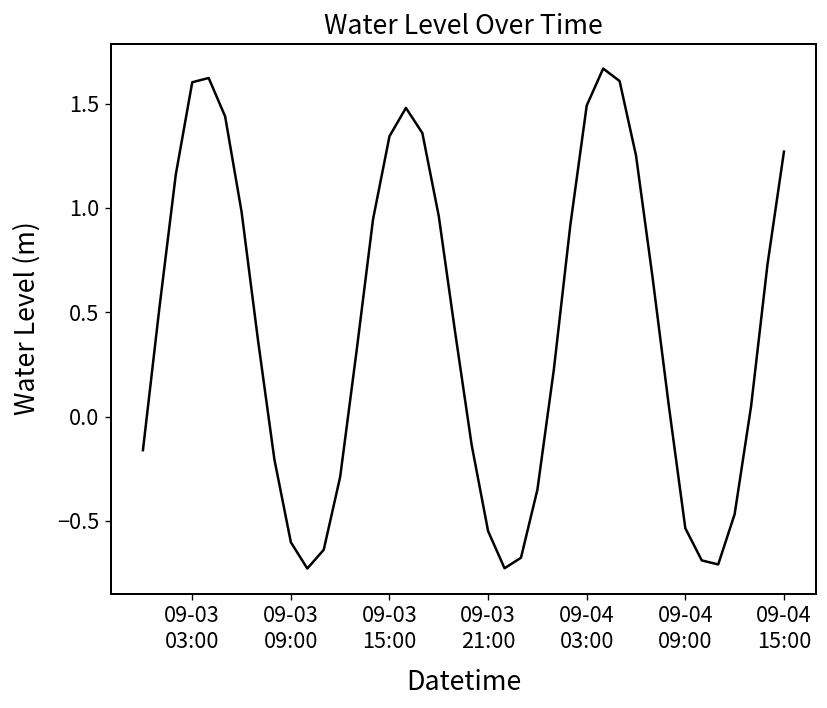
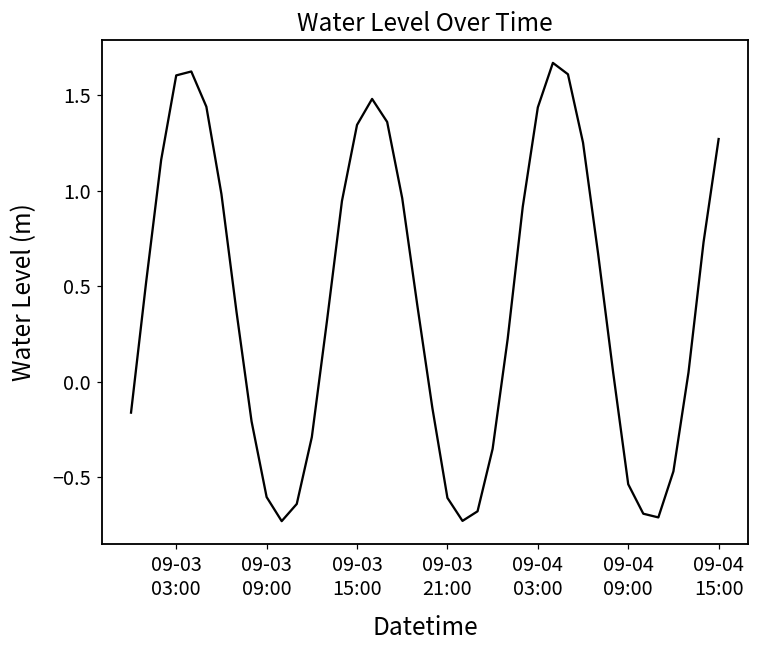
  {
    "09-03 03:00": 1.60,
    "09-03 09:00": -0.60,
    "09-03 15:00": 1.34,
-   "09-03 21:00": -0.55,
-   "09-04 03:00": 1.49,
+   "09-03 21:00": -0.61,
+   "09-04 03:00": 1.44,
    "09-04 09:00": -0.54,
    "09-04 15:00": 1.27
  }
